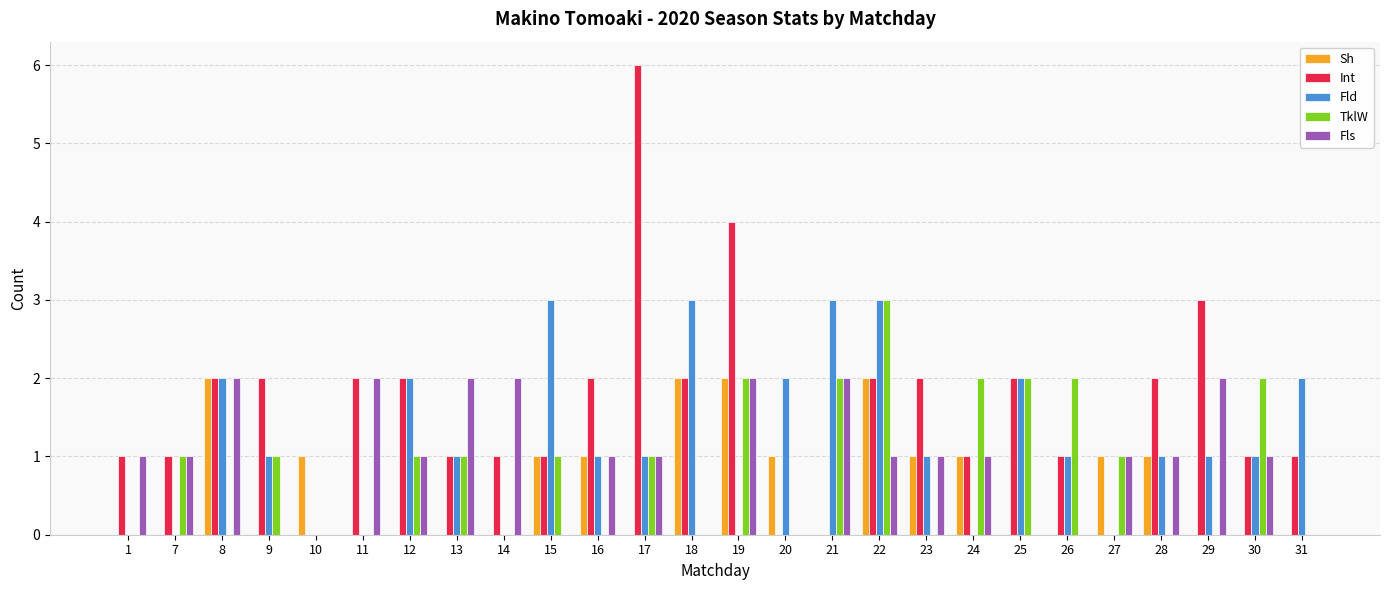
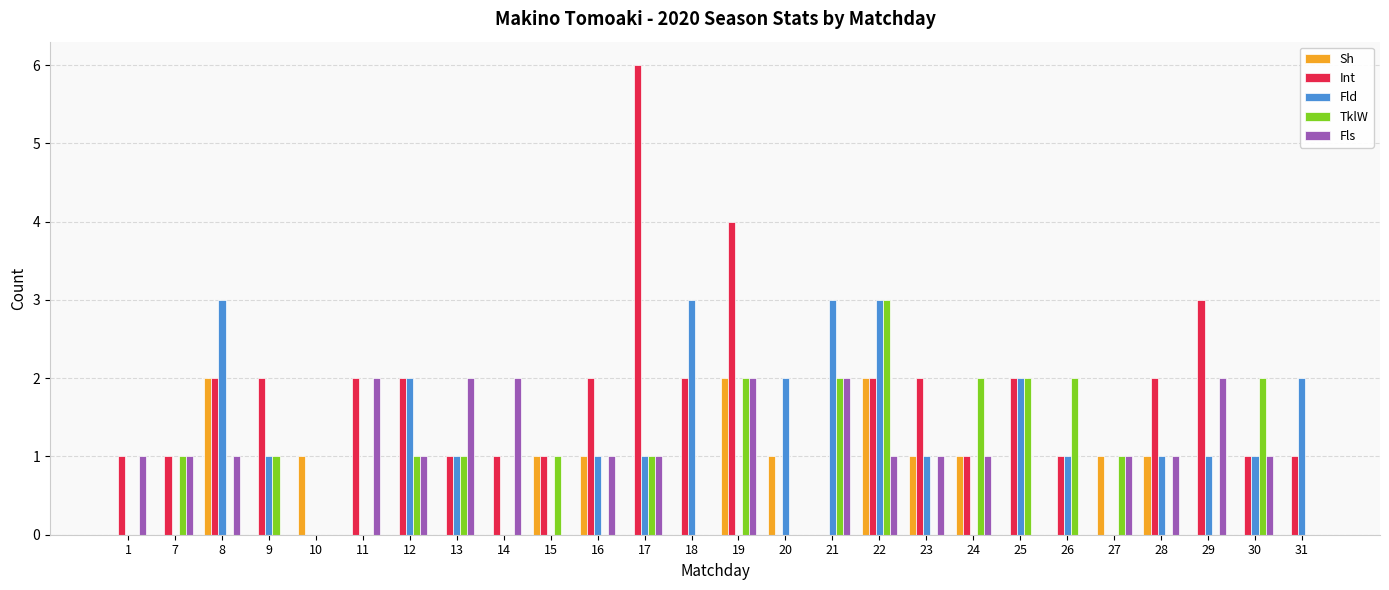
  {
    "Sh": {
      "1": 0,
      "7": 0,
      "8": 2,
      "9": 0,
      "10": 1,
      "11": 0,
      "12": 0,
      "13": 0,
      "14": 0,
      "15": 1,
      "16": 1,
      "17": 0,
-     "18": 2,
+     "18": 0,
      "19": 2,
      "20": 1,
      "21": 0,
      "22": 2,
      "23": 1,
      "24": 1,
      "25": 0,
      "26": 0,
      "27": 1,
      "28": 1,
      "29": 0,
      "30": 0,
      "31": 0
    },
    "Int": {
      "1": 1,
      "7": 1,
      "8": 2,
      "9": 2,
      "10": 0,
      "11": 2,
      "12": 2,
      "13": 1,
      "14": 1,
      "15": 1,
      "16": 2,
      "17": 6,
      "18": 2,
      "19": 4,
      "20": 0,
      "21": 0,
      "22": 2,
      "23": 2,
      "24": 1,
      "25": 2,
      "26": 1,
      "27": 0,
      "28": 2,
      "29": 3,
      "30": 1,
      "31": 1
    },
    "Fld": {
      "1": 0,
      "7": 0,
-     "8": 2,
+     "8": 3,
      "9": 1,
      "10": 0,
      "11": 0,
      "12": 2,
      "13": 1,
      "14": 0,
-     "15": 3,
+     "15": 0,
      "16": 1,
      "17": 1,
      "18": 3,
      "19": 0,
      "20": 2,
      "21": 3,
      "22": 3,
      "23": 1,
      "24": 0,
      "25": 2,
      "26": 1,
      "27": 0,
      "28": 1,
      "29": 1,
      "30": 1,
      "31": 2
    },
    "TklW": {
      "1": 0,
      "7": 1,
      "8": 0,
      "9": 1,
      "10": 0,
      "11": 0,
      "12": 1,
      "13": 1,
      "14": 0,
      "15": 1,
      "16": 0,
      "17": 1,
      "18": 0,
      "19": 2,
      "20": 0,
      "21": 2,
      "22": 3,
      "23": 0,
      "24": 2,
      "25": 2,
      "26": 2,
      "27": 1,
      "28": 0,
      "29": 0,
      "30": 2,
      "31": 0
    },
    "Fls": {
      "1": 1,
      "7": 1,
-     "8": 2,
+     "8": 1,
      "9": 0,
      "10": 0,
      "11": 2,
      "12": 1,
      "13": 2,
      "14": 2,
      "15": 0,
      "16": 1,
      "17": 1,
      "18": 0,
      "19": 2,
      "20": 0,
      "21": 2,
      "22": 1,
      "23": 1,
      "24": 1,
      "25": 0,
      "26": 0,
      "27": 1,
      "28": 1,
      "29": 2,
      "30": 1,
      "31": 0
    }
  }
